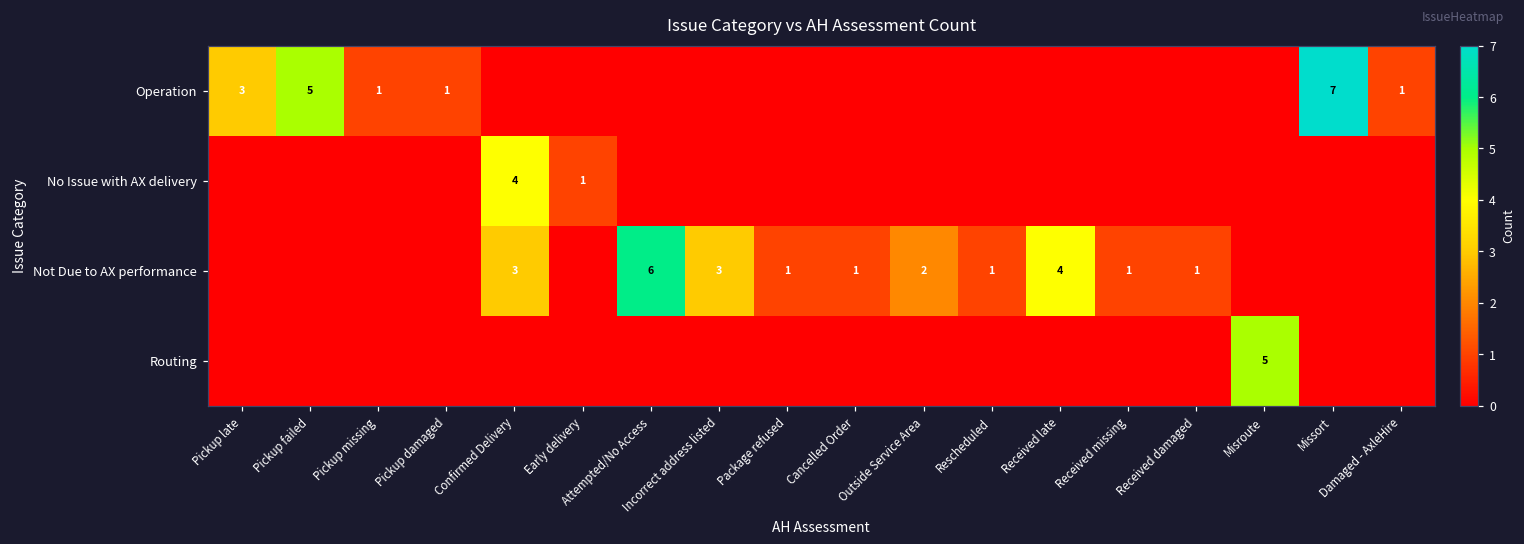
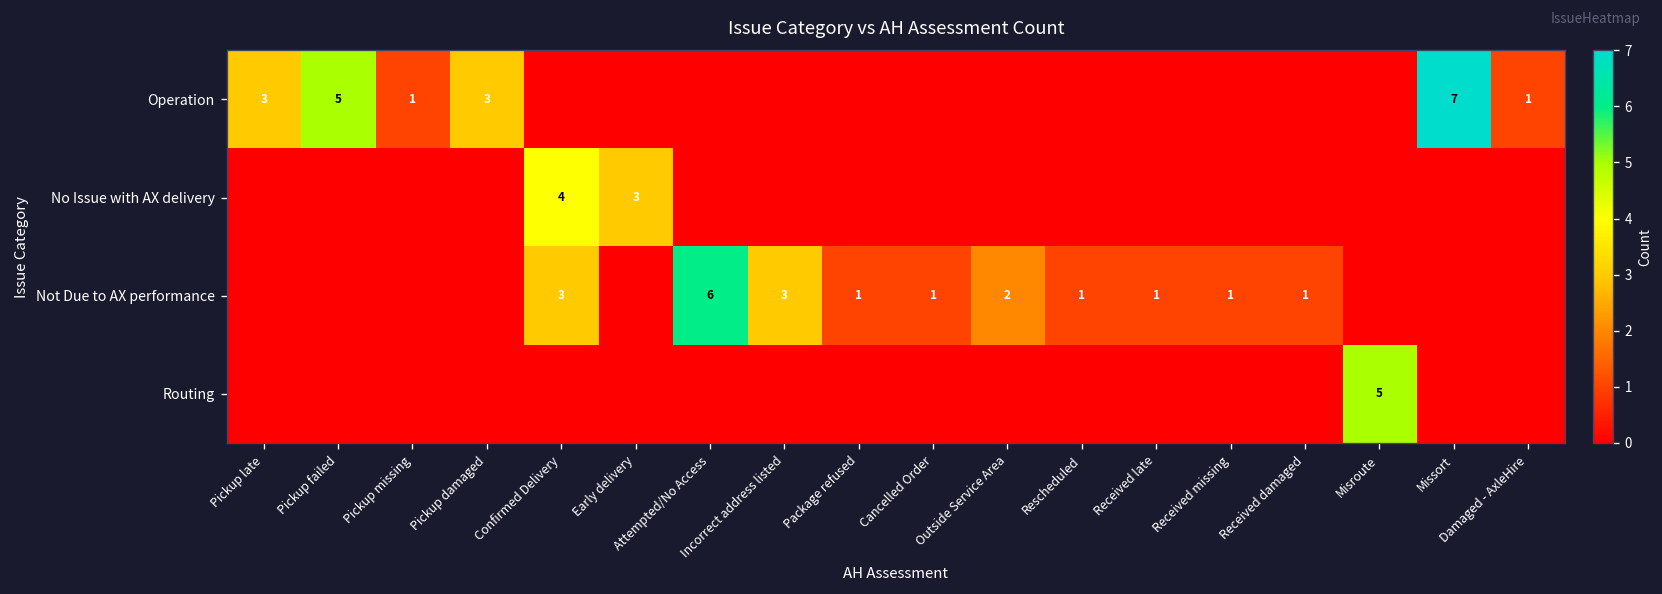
  {
    "Operation": {
      "Pickup late": 3,
      "Pickup failed": 5,
      "Pickup missing": 1,
-     "Pickup damaged": 1,
+     "Pickup damaged": 3,
      "Missort": 7,
      "Damaged - AxleHire": 1
    },
    "No Issue with AX delivery": {
      "Confirmed Delivery": 4,
-     "Early delivery": 1
+     "Early delivery": 3
    },
    "Not Due to AX performance": {
      "Confirmed Delivery": 3,
      "Attempted/No Access": 6,
      "Incorrect address listed": 3,
      "Package refused": 1,
      "Cancelled Order": 1,
      "Outside Service Area": 2,
      "Rescheduled": 1,
-     "Received late": 4,
+     "Received late": 1,
      "Received missing": 1,
      "Received damaged": 1
    },
    "Routing": {
      "Misroute": 5
    }
  }
